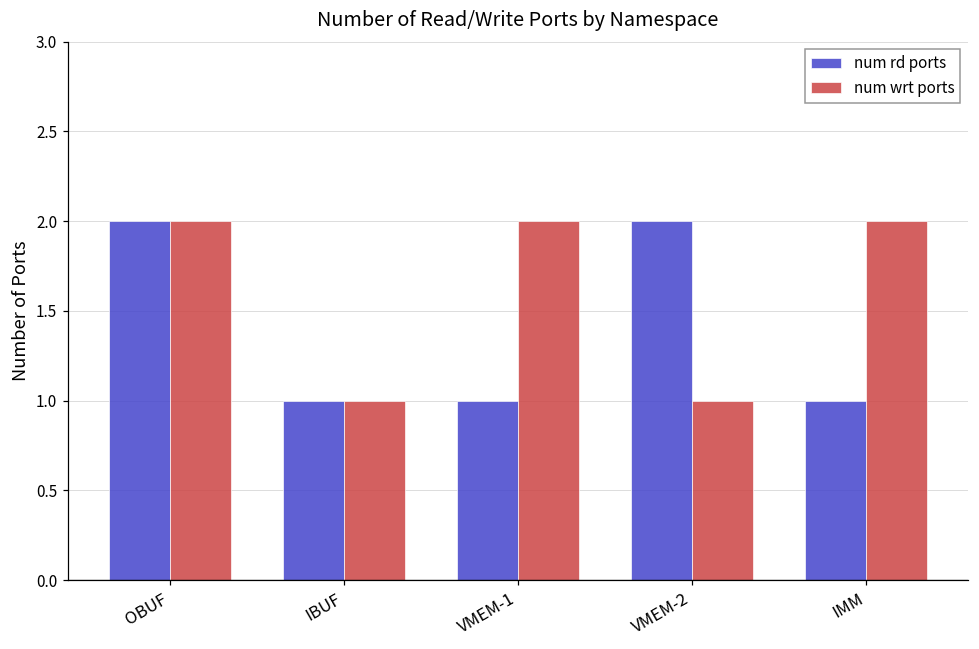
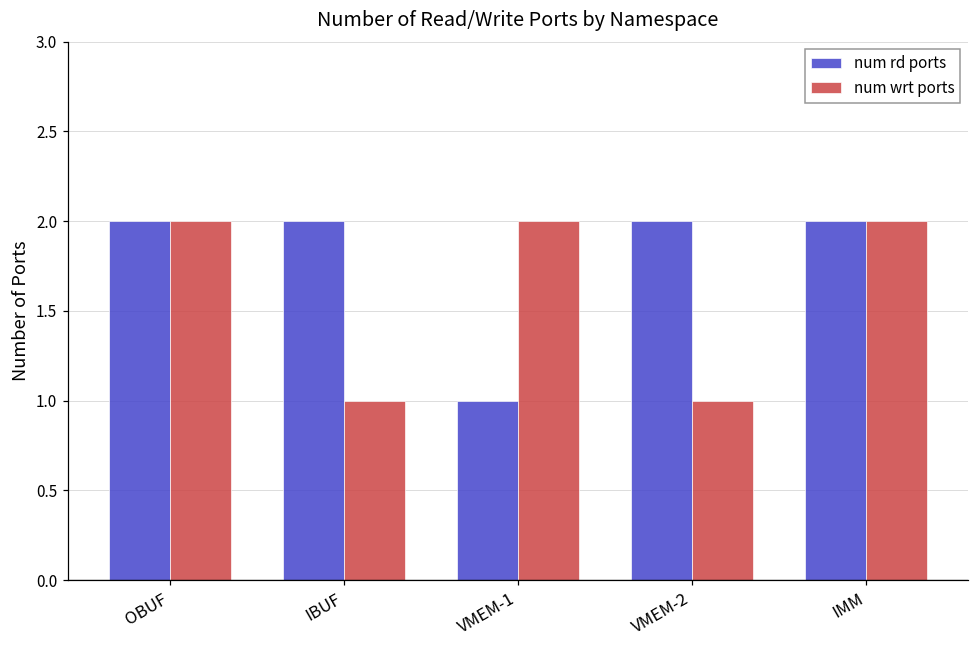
  {
    "num rd ports": {
      "OBUF": 2,
-     "IBUF": 1,
+     "IBUF": 2,
      "VMEM-1": 1,
      "VMEM-2": 2,
-     "IMM": 1
+     "IMM": 2
    },
    "num wrt ports": {
      "OBUF": 2,
      "IBUF": 1,
      "VMEM-1": 2,
      "VMEM-2": 1,
      "IMM": 2
    }
  }
